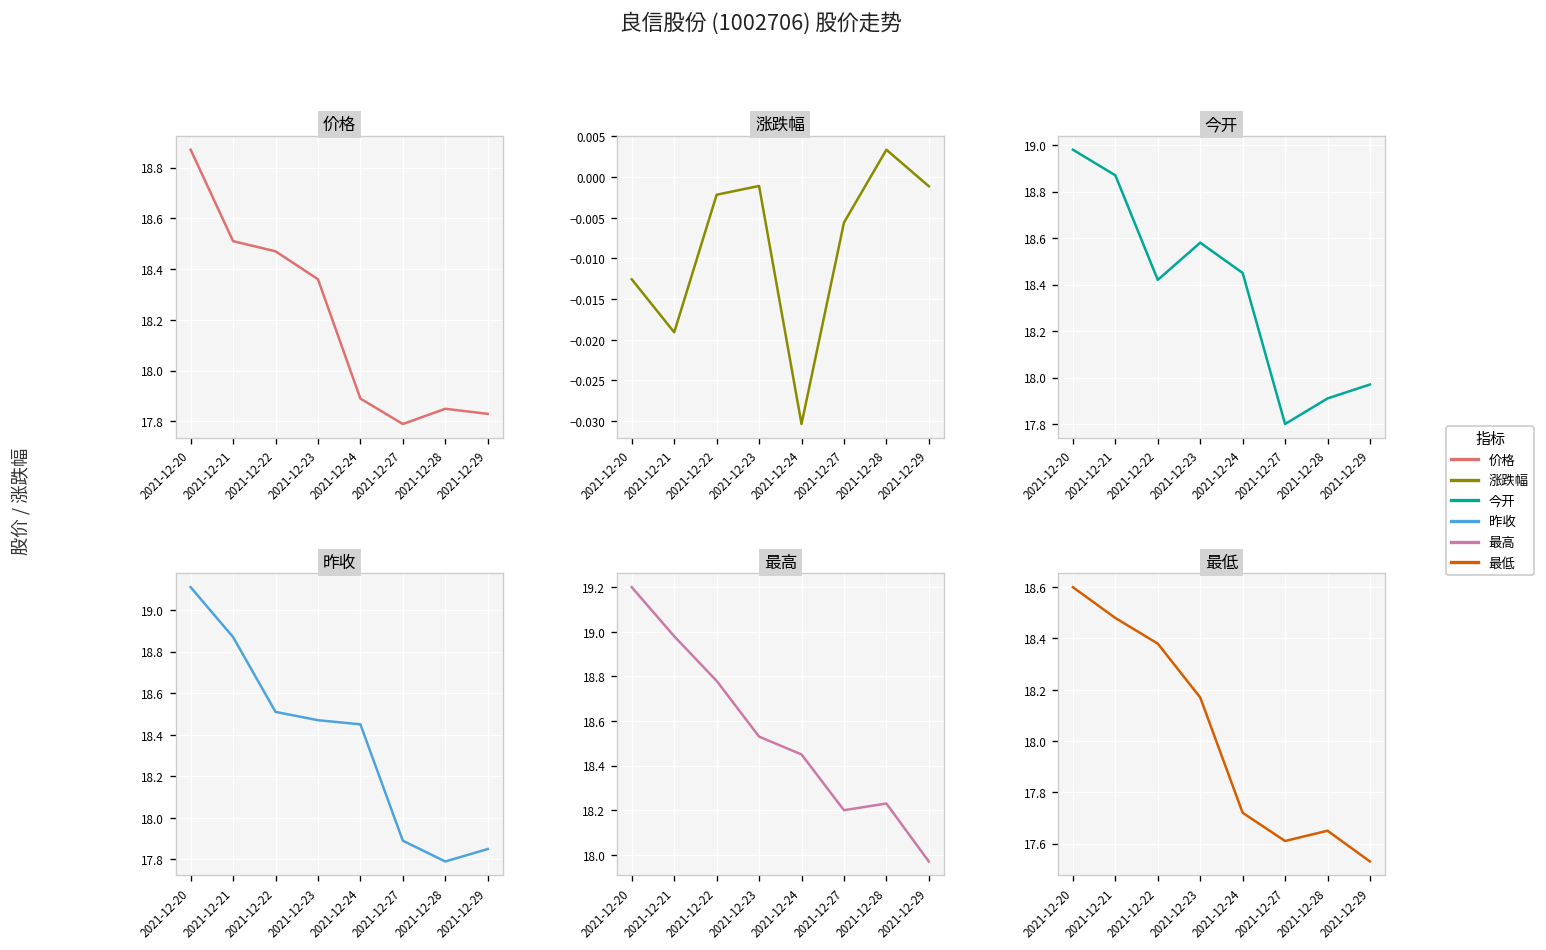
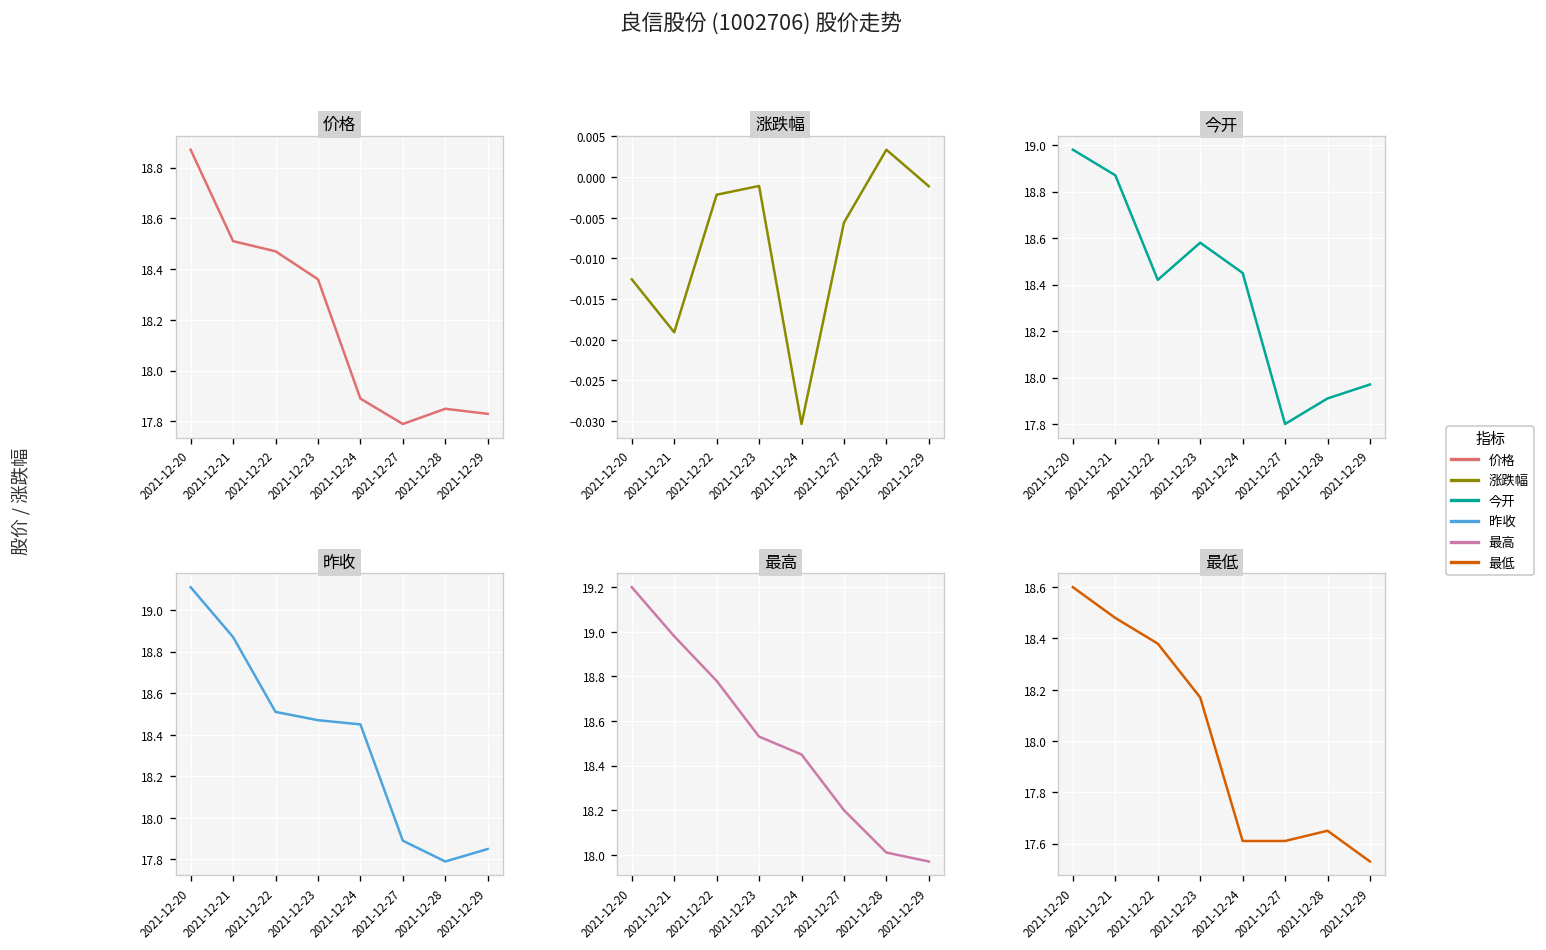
  {
    "价格": {
      "2021-12-20": 18.87,
      "2021-12-21": 18.51,
      "2021-12-22": 18.47,
      "2021-12-23": 18.36,
      "2021-12-24": 17.89,
      "2021-12-27": 17.79,
      "2021-12-28": 17.85,
      "2021-12-29": 17.83
    },
    "涨跌幅": {
      "2021-12-20": -0.013,
      "2021-12-21": -0.019,
      "2021-12-22": -0.002,
      "2021-12-23": -0.001,
      "2021-12-24": -0.030,
      "2021-12-27": -0.006,
      "2021-12-28": 0.003,
      "2021-12-29": -0.001
    },
    "今开": {
      "2021-12-20": 18.98,
      "2021-12-21": 18.87,
      "2021-12-22": 18.42,
      "2021-12-23": 18.58,
      "2021-12-24": 18.45,
      "2021-12-27": 17.80,
      "2021-12-28": 17.91,
      "2021-12-29": 17.97
    },
    "昨收": {
      "2021-12-20": 19.11,
      "2021-12-21": 18.87,
      "2021-12-22": 18.51,
      "2021-12-23": 18.47,
      "2021-12-24": 18.45,
      "2021-12-27": 17.89,
      "2021-12-28": 17.79,
      "2021-12-29": 17.85
    },
    "最高": {
      "2021-12-20": 19.20,
      "2021-12-21": 18.98,
      "2021-12-22": 18.78,
      "2021-12-23": 18.53,
      "2021-12-24": 18.45,
      "2021-12-27": 18.20,
-     "2021-12-28": 18.23,
+     "2021-12-28": 18.01,
      "2021-12-29": 17.97
    },
    "最低": {
      "2021-12-20": 18.60,
      "2021-12-21": 18.48,
      "2021-12-22": 18.38,
      "2021-12-23": 18.17,
-     "2021-12-24": 17.72,
+     "2021-12-24": 17.61,
      "2021-12-27": 17.61,
      "2021-12-28": 17.65,
      "2021-12-29": 17.53
    }
  }
